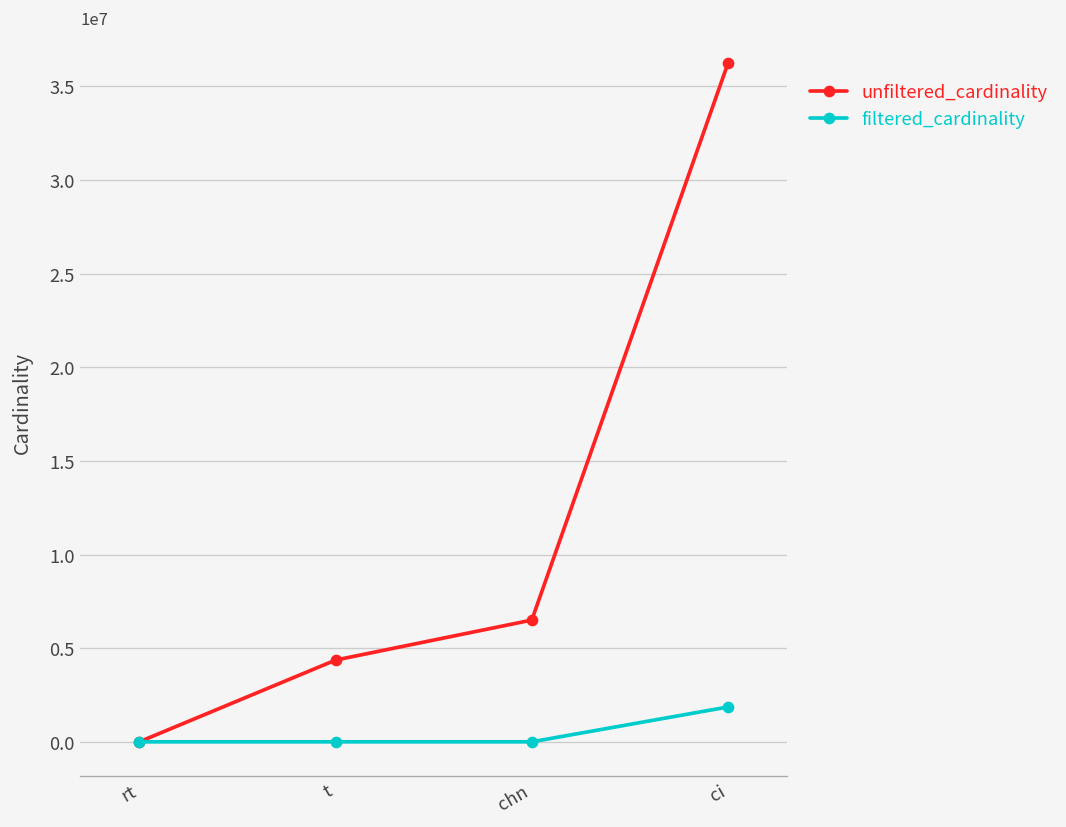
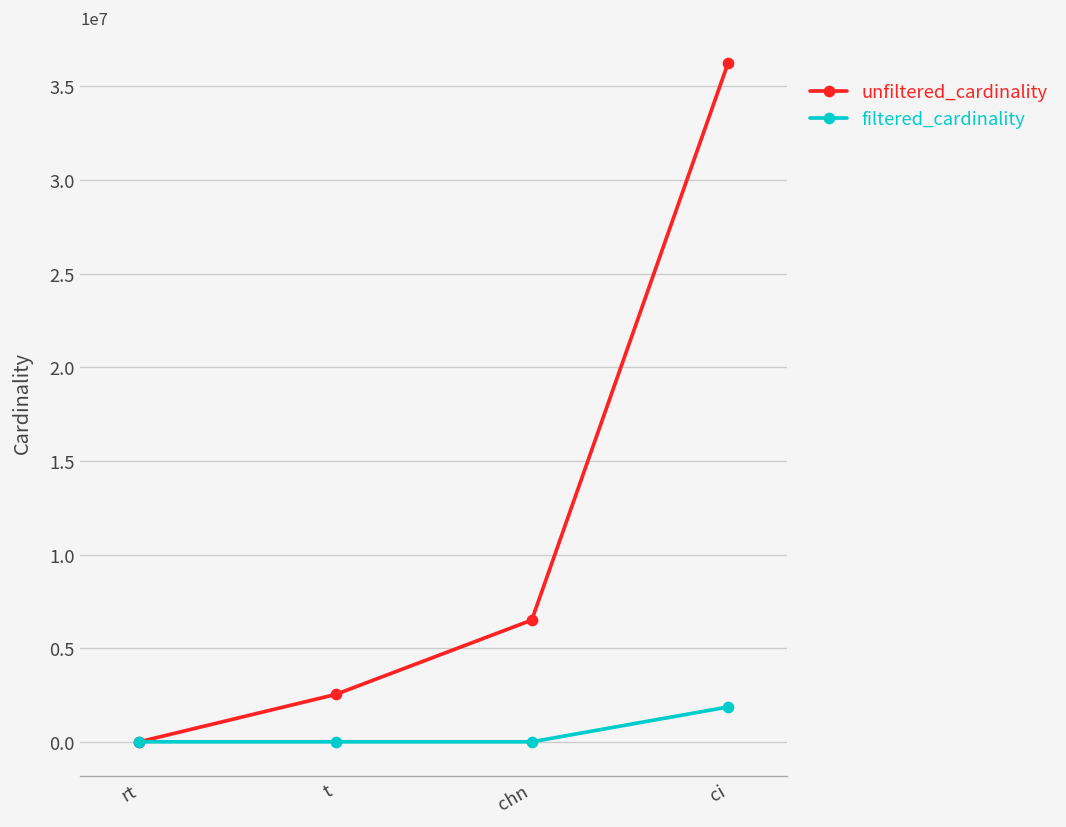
  {
    "unfiltered_cardinality": {
-     "t": 4400000,
+     "t": 2500000,
      "chn": 6500000,
      "ci": 36200000
    },
    "filtered_cardinality": {
      "t": 0,
      "chn": 0,
      "ci": 1900000
    }
  }
